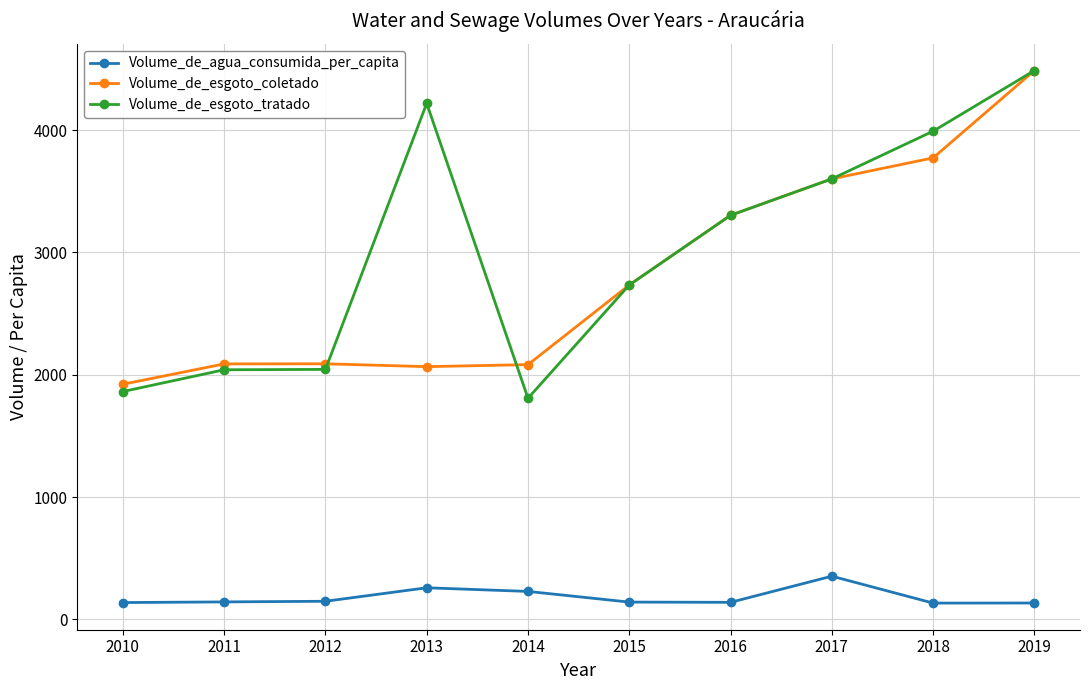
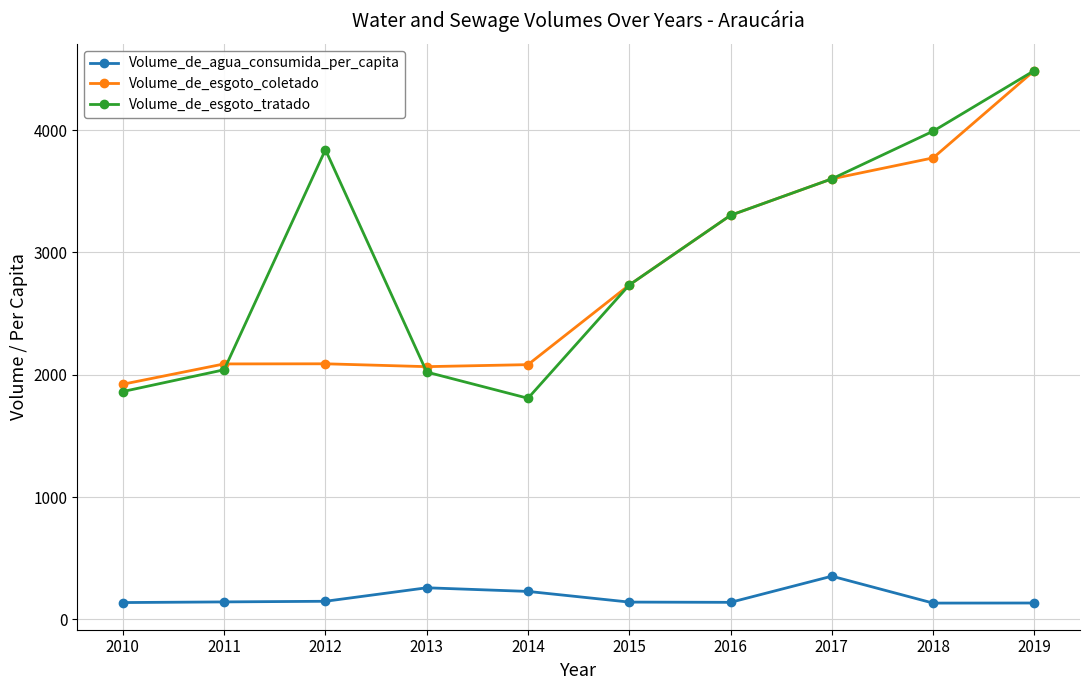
  {
    "Volume_de_agua_consumida_per_capita": {
      "2010": 140,
      "2011": 140,
      "2012": 150,
      "2013": 260,
      "2014": 230,
      "2015": 140,
      "2016": 140,
      "2017": 350,
      "2018": 130,
      "2019": 130
    },
    "Volume_de_esgoto_coletado": {
      "2010": 1920,
      "2011": 2090,
      "2012": 2090,
      "2013": 2070,
      "2014": 2080,
      "2018": 3770
    },
    "Volume_de_esgoto_tratado": {
      "2010": 1860,
      "2011": 2040,
-     "2012": 2040,
-     "2013": 4220,
+     "2012": 3840,
+     "2013": 2020,
      "2014": 1810,
      "2018": 3990
    }
  }
